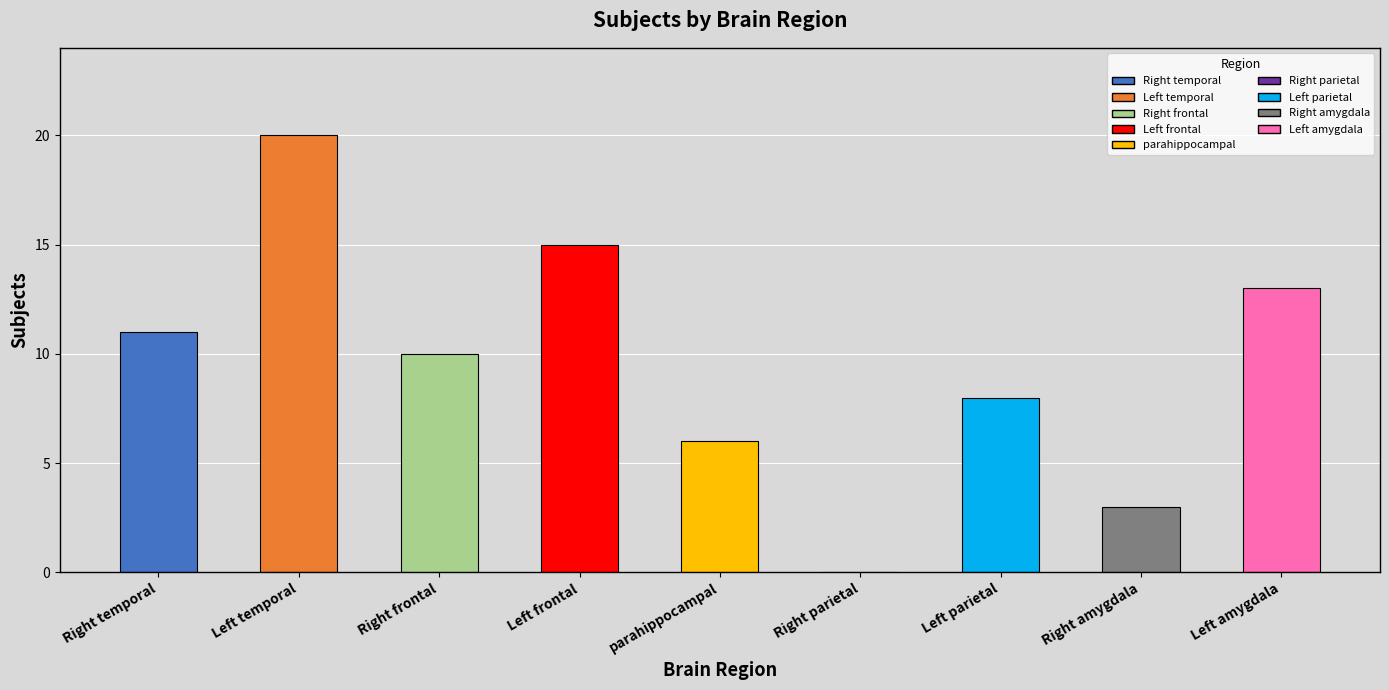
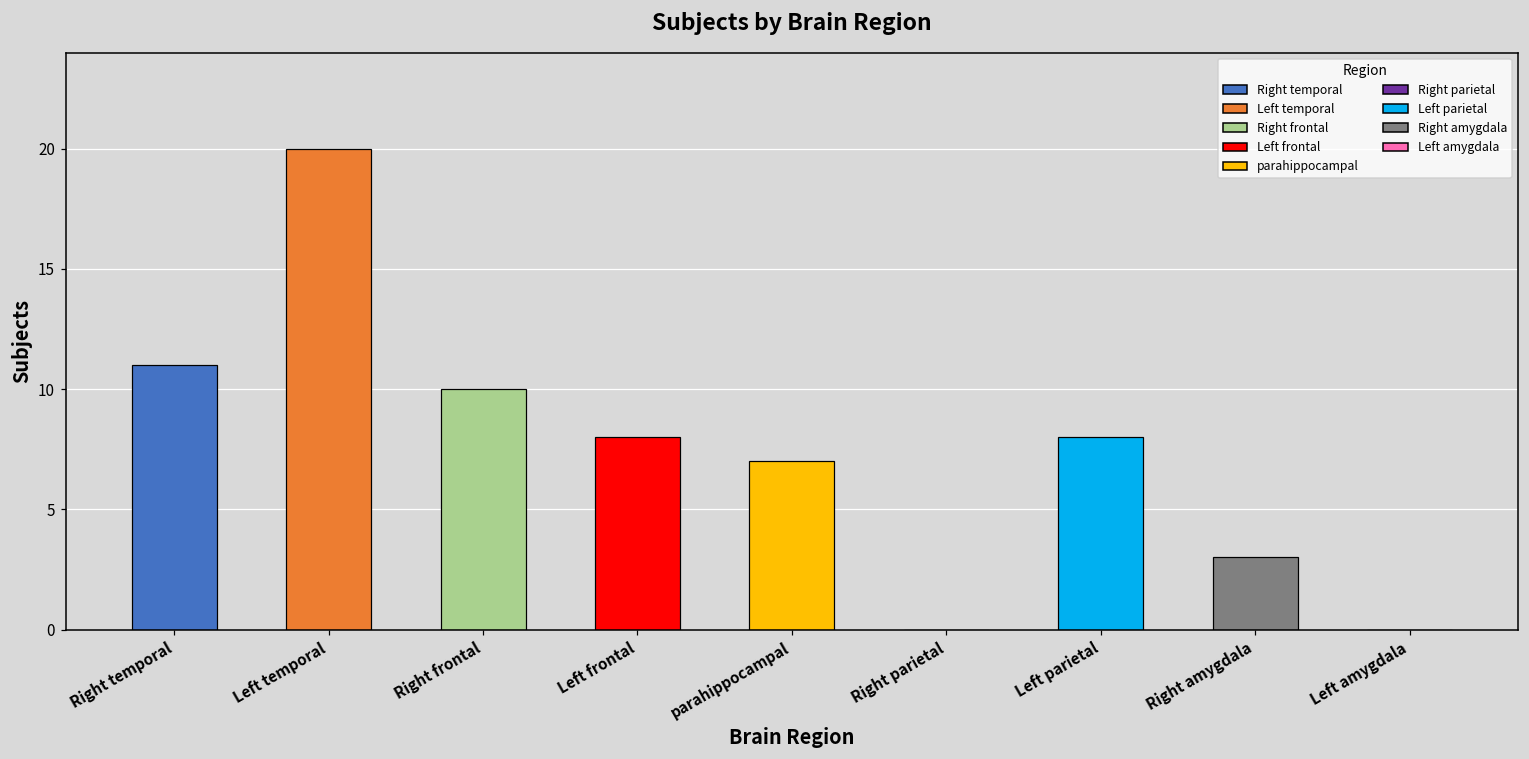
  {
    "Right temporal": 11,
    "Left temporal": 20,
    "Right frontal": 10,
-   "Left frontal": 15,
-   "parahippocampal": 6,
+   "Left frontal": 8,
+   "parahippocampal": 7,
    "Right parietal": 0,
    "Left parietal": 8,
    "Right amygdala": 3,
-   "Left amygdala": 13
+   "Left amygdala": 0
  }
